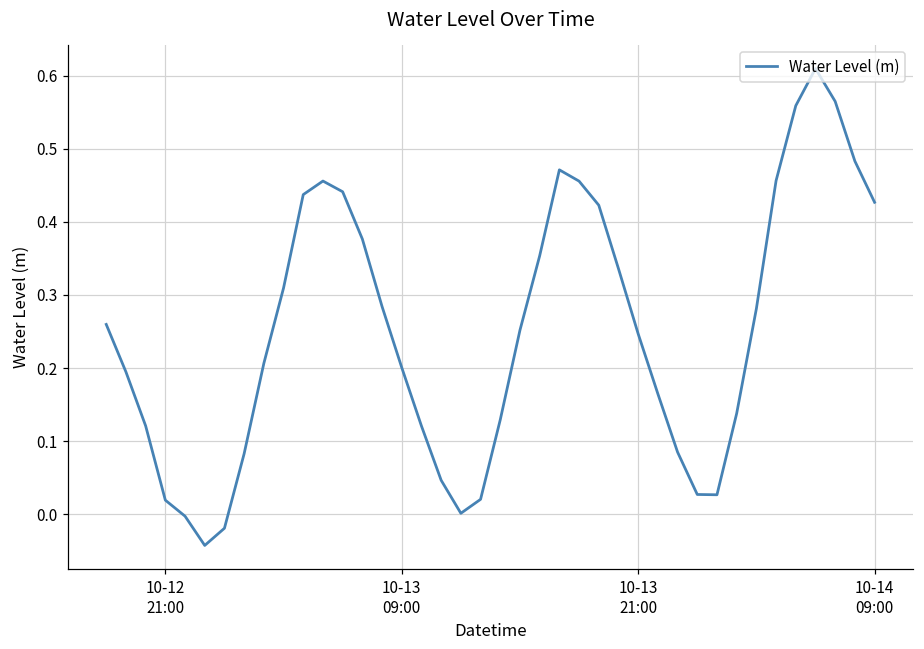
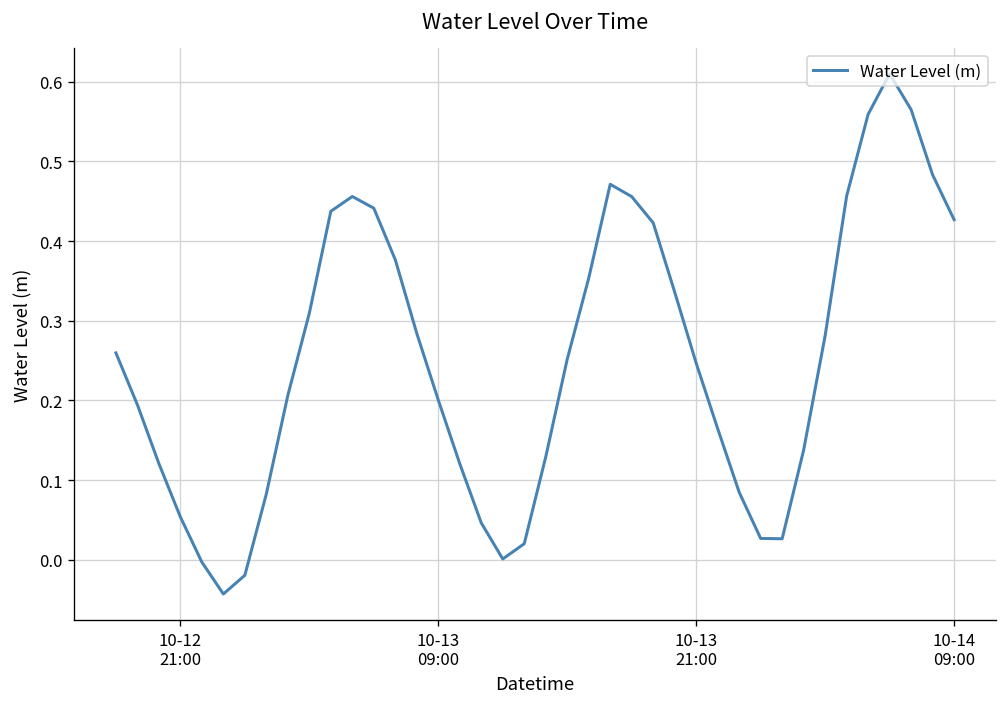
  {
-   "10-12 21:00": 0.02,
+   "10-12 21:00": 0.05,
    "10-13 09:00": 0.20,
    "10-13 21:00": 0.25,
    "10-14 09:00": 0.43
  }
